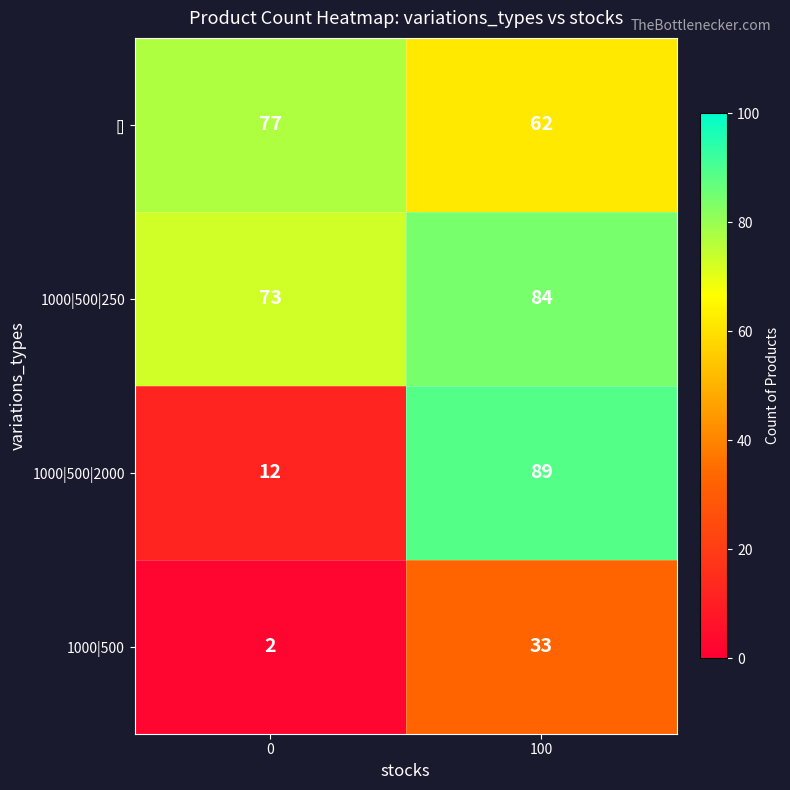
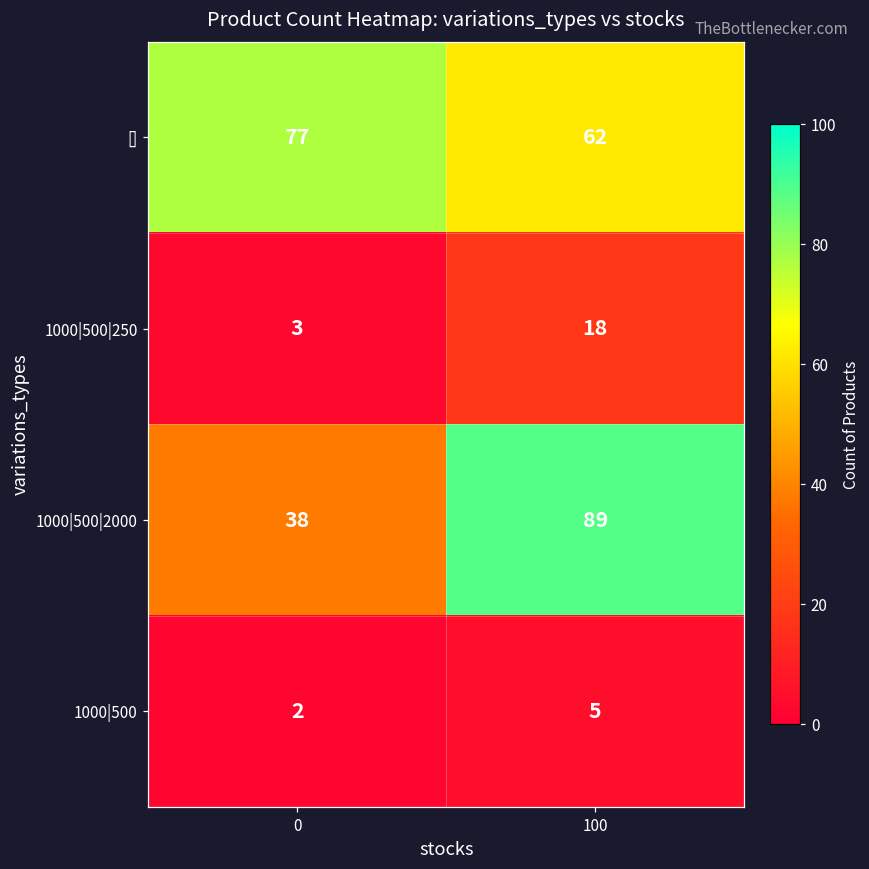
  {
    "[]": {
      "0": 77,
      "100": 62
    },
    "1000|500|250": {
-     "0": 73,
-     "100": 84
+     "0": 3,
+     "100": 18
    },
    "1000|500|2000": {
-     "0": 12,
+     "0": 38,
      "100": 89
    },
    "1000|500": {
      "0": 2,
-     "100": 33
+     "100": 5
    }
  }
